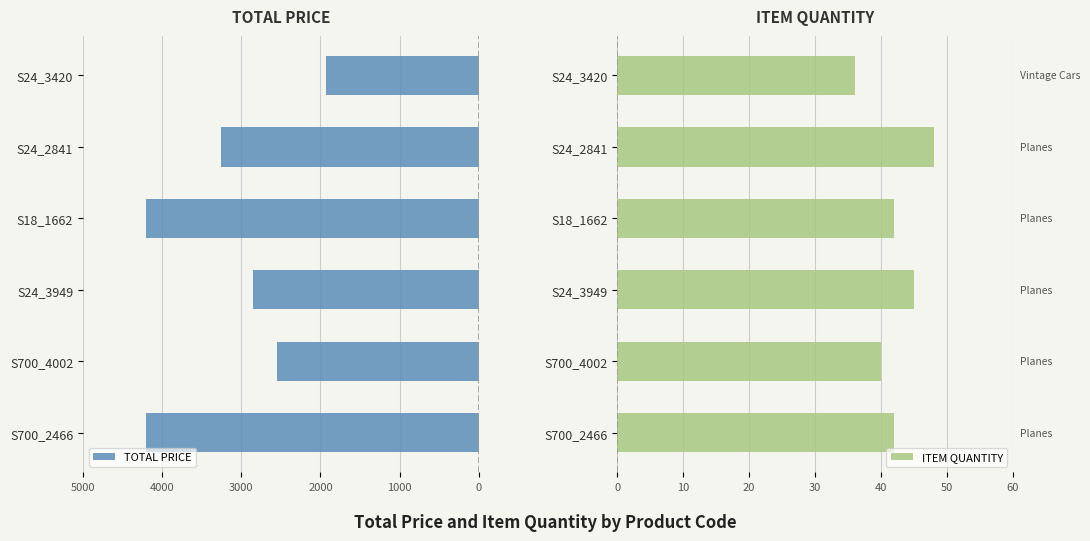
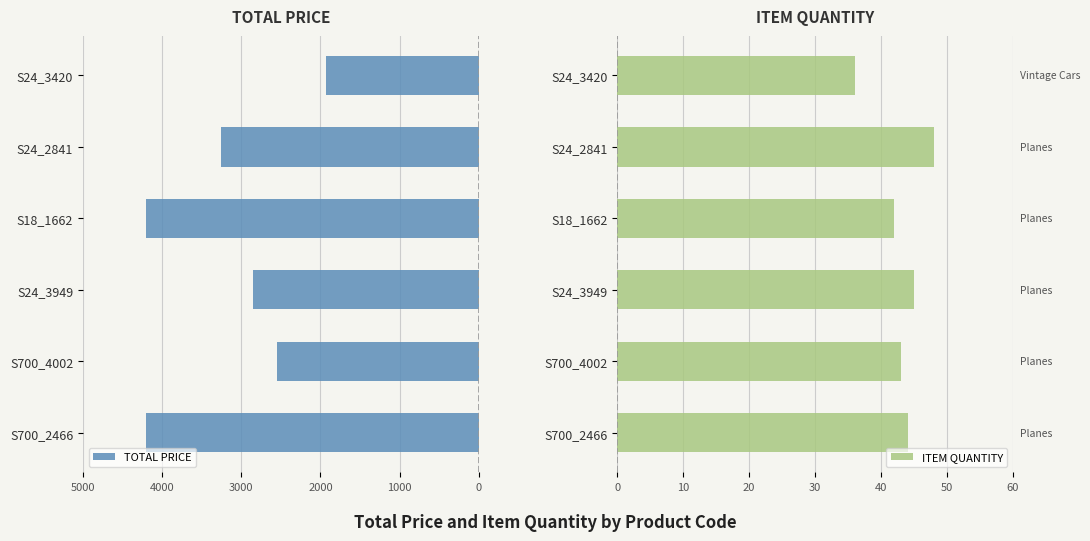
  {
    "ITEM QUANTITY": {
      "S24_3420": 36,
      "S24_2841": 48,
      "S18_1662": 42,
      "S24_3949": 45,
-     "S700_4002": 40,
-     "S700_2466": 42
+     "S700_4002": 43,
+     "S700_2466": 44
    }
  }
